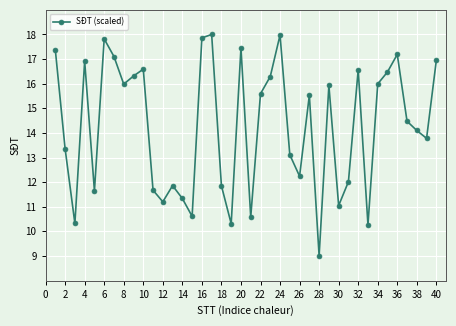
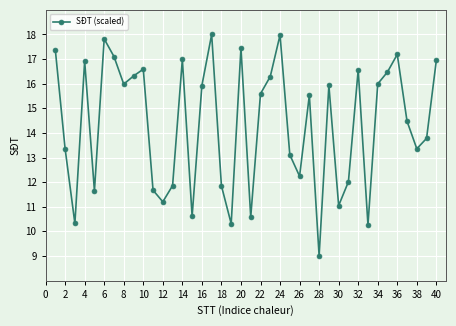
  {
    "2": 13.4,
    "4": 16.9,
    "6": 17.8,
    "8": 16.0,
    "10": 16.6,
    "12": 11.2,
-   "14": 11.3,
-   "16": 17.9,
+   "14": 17.0,
+   "16": 15.9,
    "18": 11.9,
    "20": 17.5,
    "22": 15.6,
    "24": 18.0,
    "26": 12.2,
    "28": 9.0,
    "30": 11.0,
    "32": 16.6,
    "34": 16.0,
    "36": 17.2,
-   "38": 14.1,
+   "38": 13.4,
    "40": 17.0
  }
